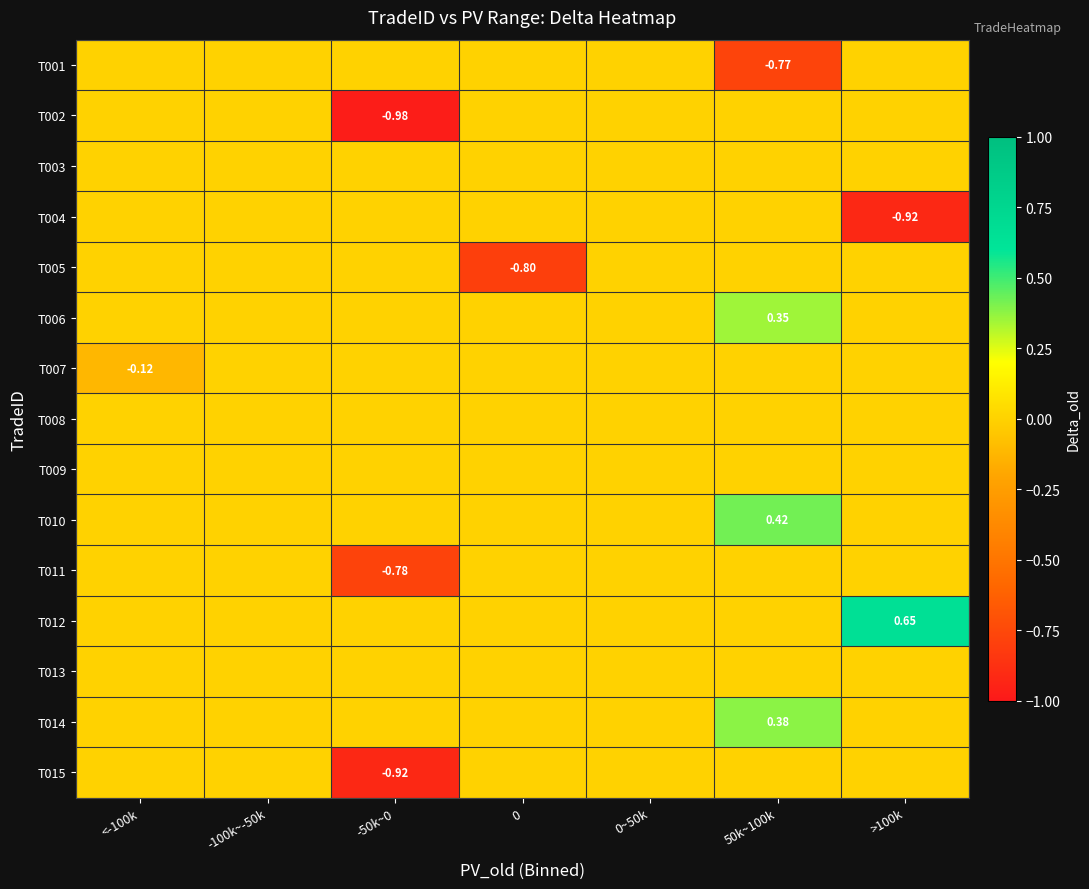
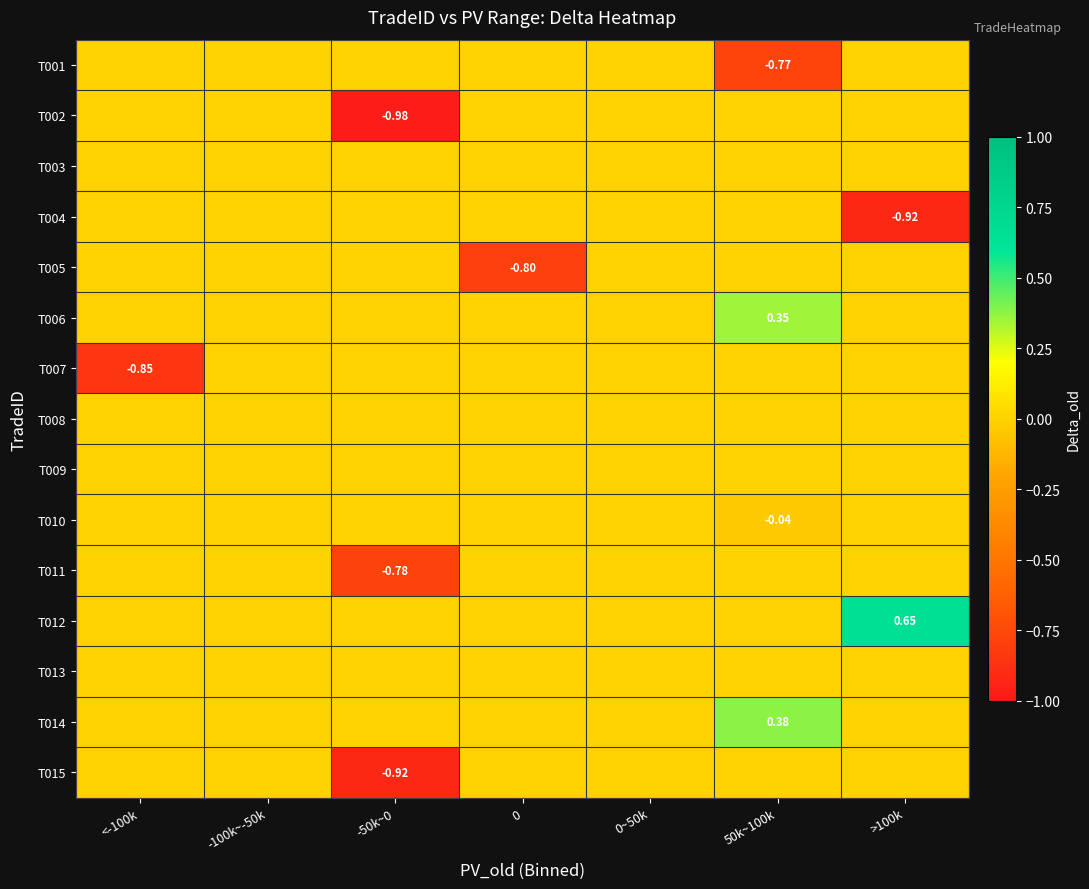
  {
    "T001": {
      "50k~100k": -0.77
    },
    "T002": {
      "-50k~0": -0.98
    },
    "T004": {
      ">100k": -0.92
    },
    "T005": {
      "0": -0.80
    },
    "T006": {
      "50k~100k": 0.35
    },
    "T007": {
-     "<-100k": -0.12
+     "<-100k": -0.85
    },
    "T010": {
-     "50k~100k": 0.42
+     "50k~100k": -0.04
    },
    "T011": {
      "-50k~0": -0.78
    },
    "T012": {
      ">100k": 0.65
    },
    "T014": {
      "50k~100k": 0.38
    },
    "T015": {
      "-50k~0": -0.92
    }
  }
